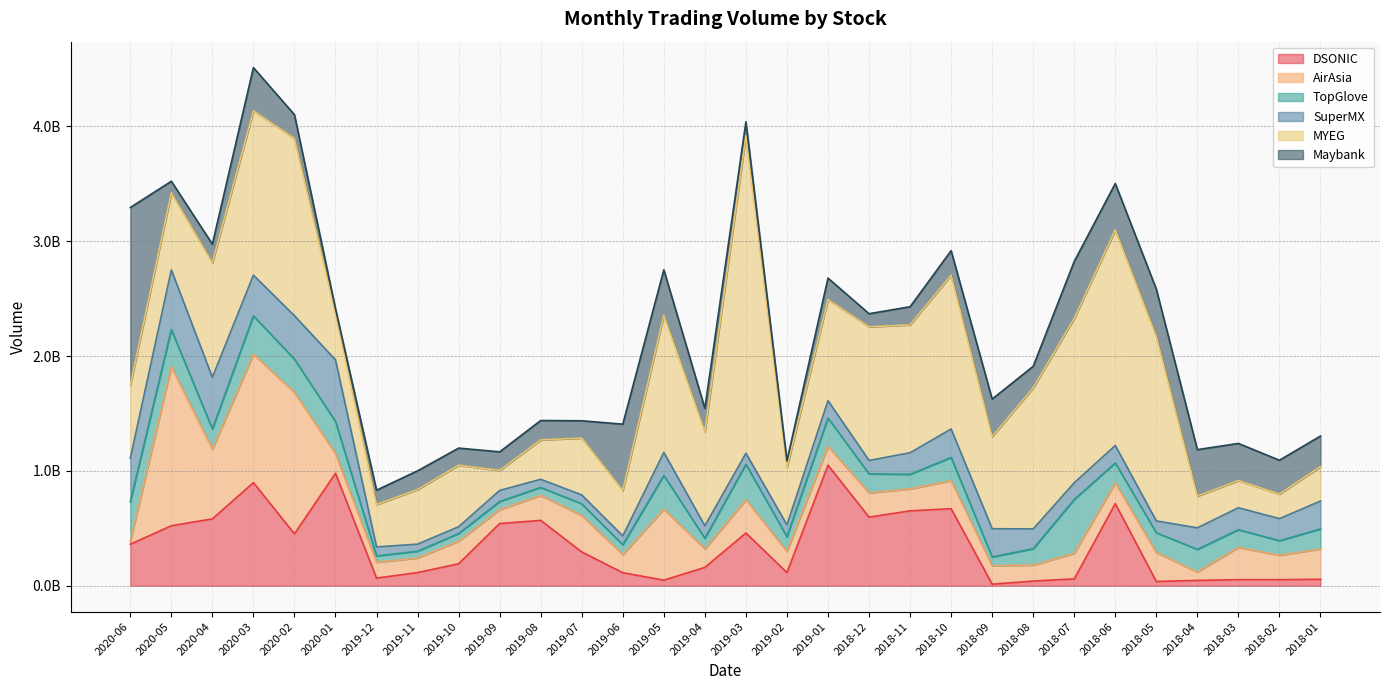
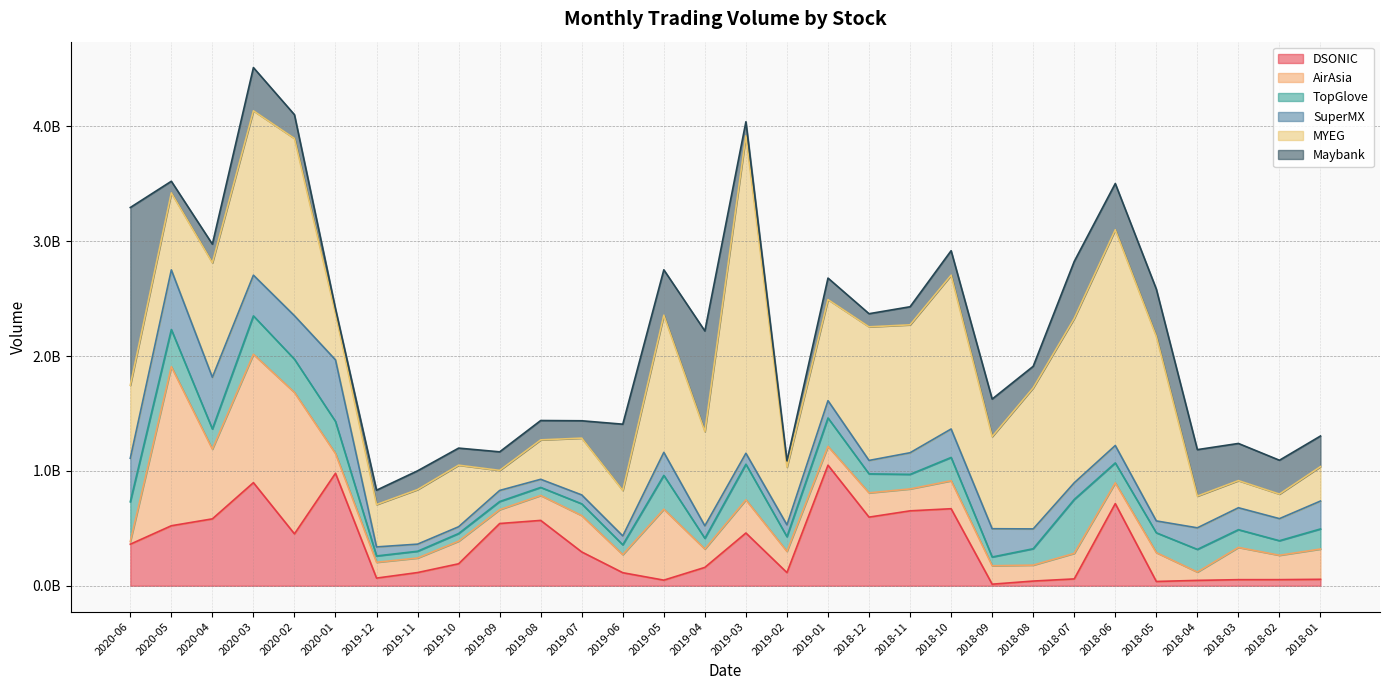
  {
    "DSONIC": {
      "2020-06": 360000000,
      "2020-05": 520000000,
      "2020-04": 580000000,
      "2020-03": 900000000,
      "2020-02": 450000000,
      "2020-01": 980000000,
      "2019-12": 70000000,
      "2019-11": 110000000,
      "2019-10": 190000000,
      "2019-09": 540000000,
      "2019-08": 570000000,
      "2019-07": 290000000,
      "2019-06": 110000000,
      "2019-05": 50000000,
      "2019-04": 160000000,
      "2019-03": 460000000,
      "2019-02": 110000000,
      "2019-01": 1050000000,
      "2018-12": 600000000,
      "2018-11": 650000000,
      "2018-10": 670000000,
      "2018-09": 10000000,
      "2018-08": 40000000,
      "2018-07": 60000000,
      "2018-06": 720000000,
      "2018-05": 40000000,
      "2018-04": 50000000,
      "2018-03": 50000000,
      "2018-02": 50000000,
      "2018-01": 60000000
    },
    "Maybank": {
      "2020-06": 1550000000,
      "2020-05": 100000000,
      "2020-04": 160000000,
      "2020-03": 380000000,
      "2020-02": 210000000,
      "2020-01": 40000000,
      "2019-12": 130000000,
      "2019-11": 160000000,
      "2019-10": 150000000,
      "2019-09": 160000000,
      "2019-08": 170000000,
      "2019-07": 150000000,
      "2019-06": 580000000,
      "2019-05": 400000000,
-     "2019-04": 200000000,
+     "2019-04": 880000000,
      "2019-03": 120000000,
      "2019-02": 60000000,
      "2019-01": 190000000,
      "2018-12": 110000000,
      "2018-11": 160000000,
      "2018-10": 210000000,
      "2018-09": 330000000,
      "2018-08": 190000000,
      "2018-07": 500000000,
      "2018-06": 400000000,
      "2018-05": 410000000,
      "2018-04": 400000000,
      "2018-03": 320000000,
      "2018-02": 290000000,
      "2018-01": 270000000
    }
  }
